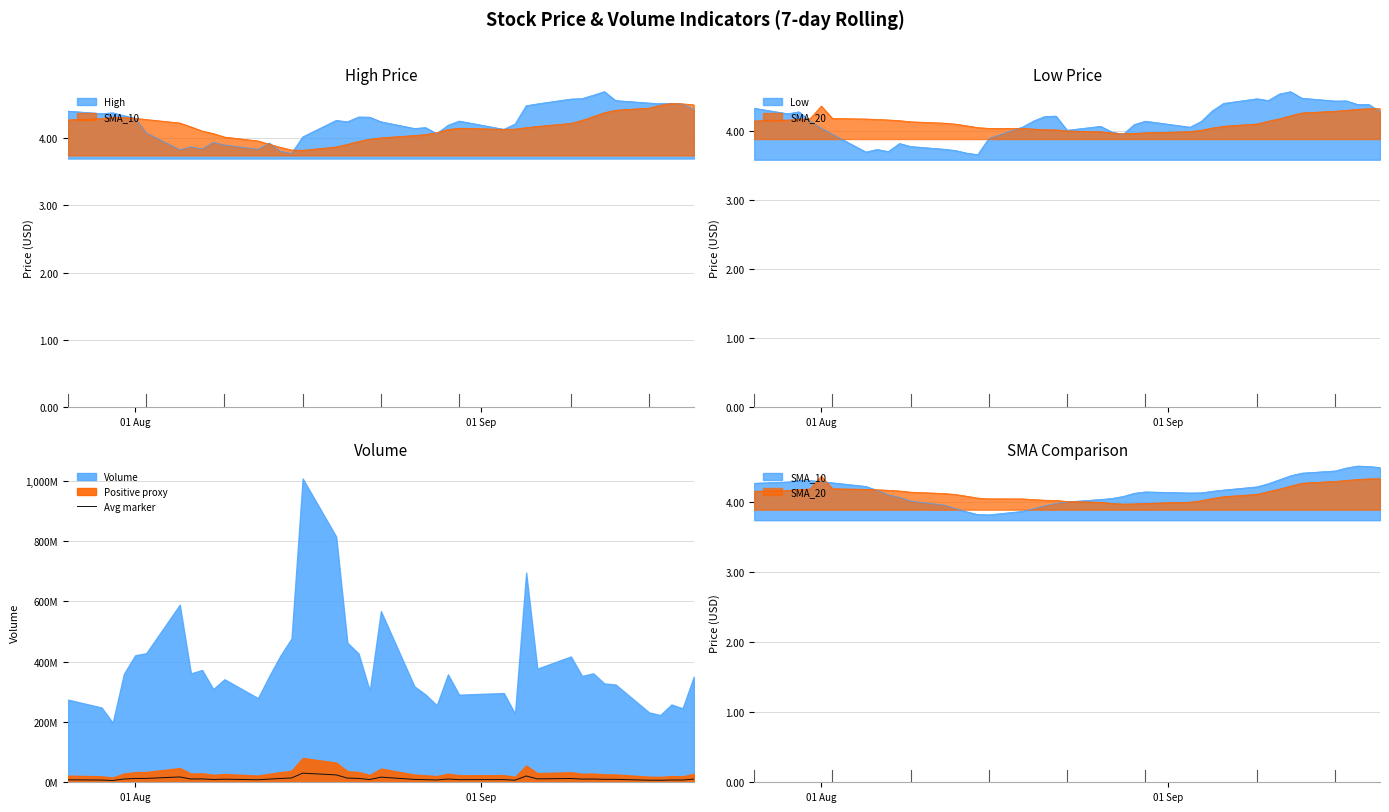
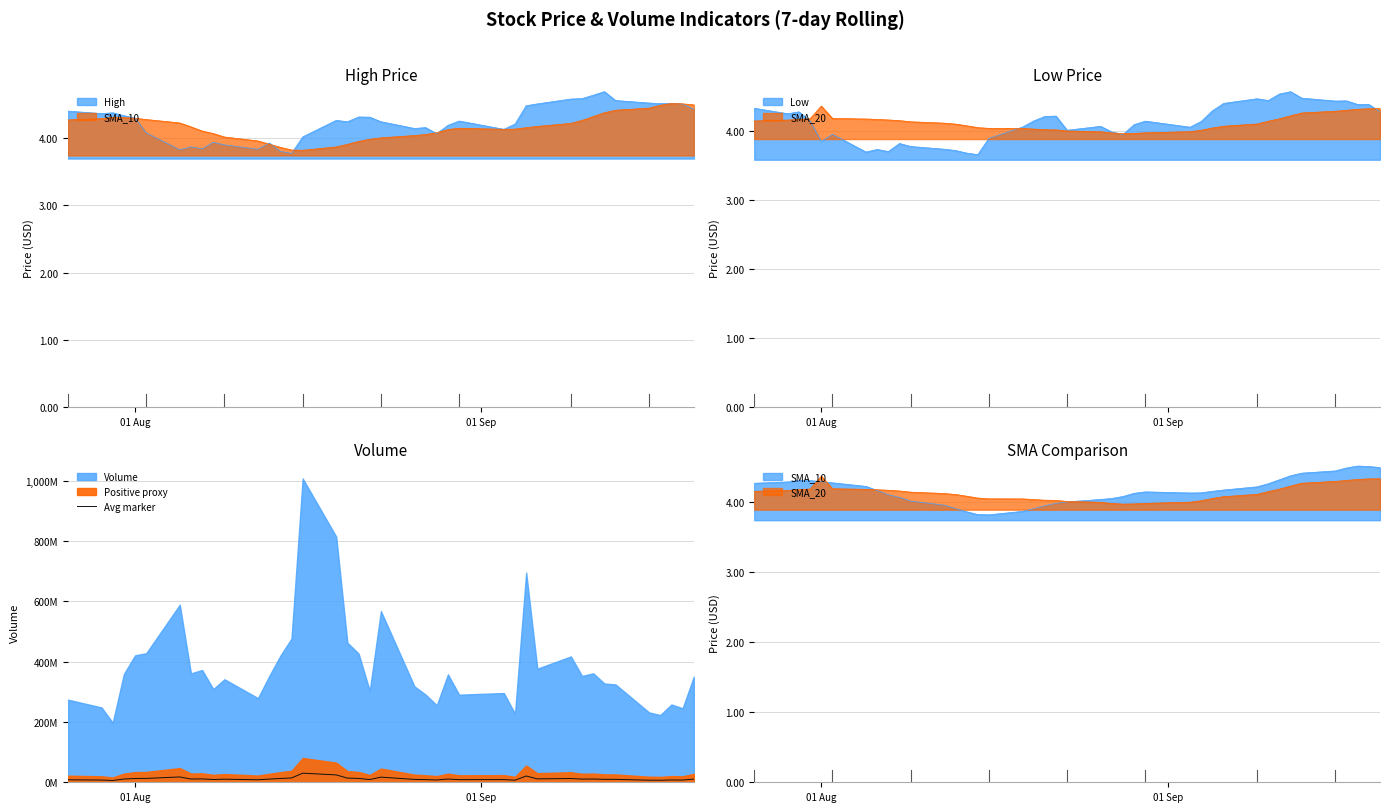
  {
    "Low Price": {
      "Low": {
-       "01 Aug": "4.0"
+       "01 Aug": "3.9"
      },
      "SMA_20": {
        "01 Aug": "4.4"
      }
    },
    "Volume": {
      "Volume": {
        "01 Aug": "420,000,000"
      },
      "Avg marker": {
        "01 Aug": "10,000,000"
      }
    },
    "SMA Comparison": {
      "SMA_10": {
        "01 Aug": "4.3"
      },
      "SMA_20": {
        "01 Aug": "4.4"
      }
    }
  }
